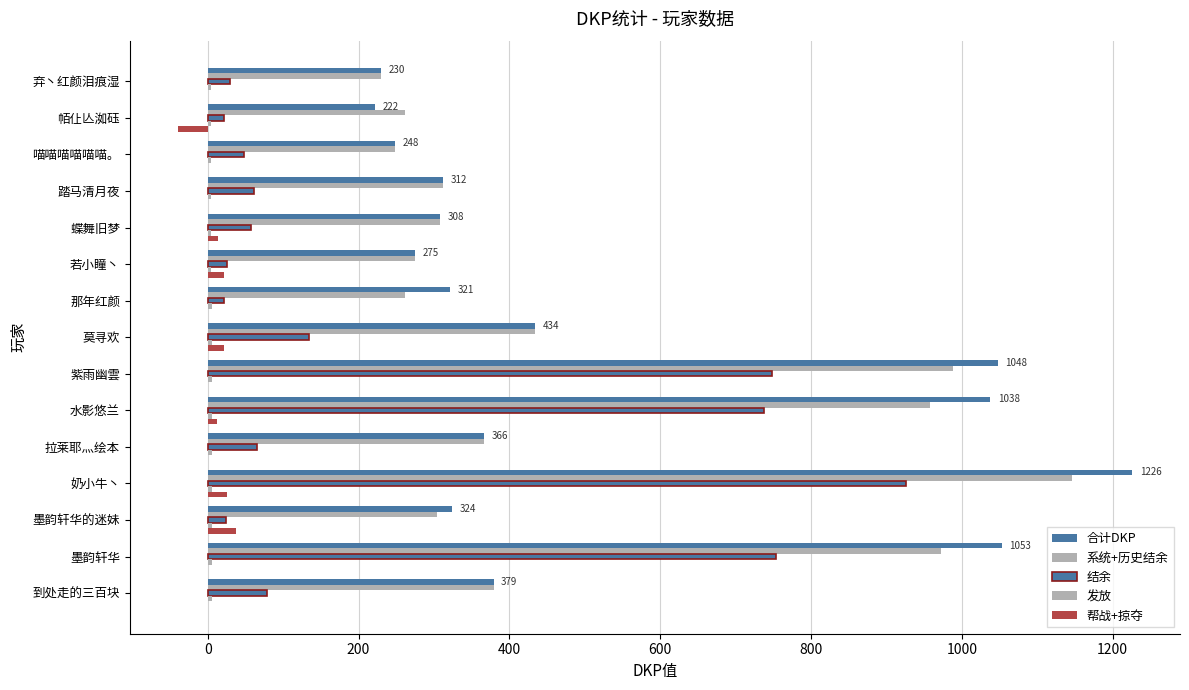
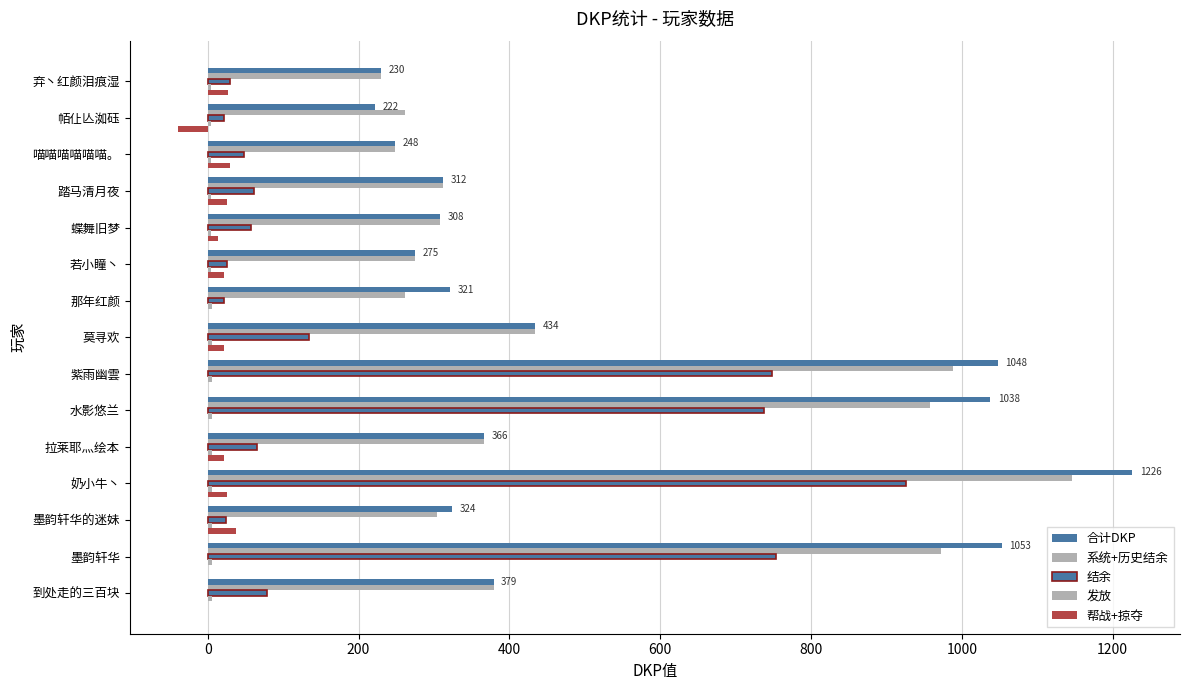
  {
    "帮战+掠夺": {
-     "弃丶红颜泪痕湿": 0,
+     "弃丶红颜泪痕湿": 30,
      "帞仩亾洳砡": -40,
-     "喵喵喵喵喵喵。": 0,
-     "踏马清月夜": 0,
+     "喵喵喵喵喵喵。": 30,
+     "踏马清月夜": 30,
      "蝶舞旧梦": 10,
      "若小瞳丶": 20,
      "那年红颜": 0,
      "莫寻欢": 20,
      "紫雨幽雲": 0,
-     "水影悠兰": 10,
-     "拉莱耶灬绘本": 0,
+     "水影悠兰": 0,
+     "拉莱耶灬绘本": 20,
      "奶小牛丶": 30,
      "墨韵轩华的迷妹": 40,
      "墨韵轩华": 0,
      "到处走的三百块": 0
    }
  }
